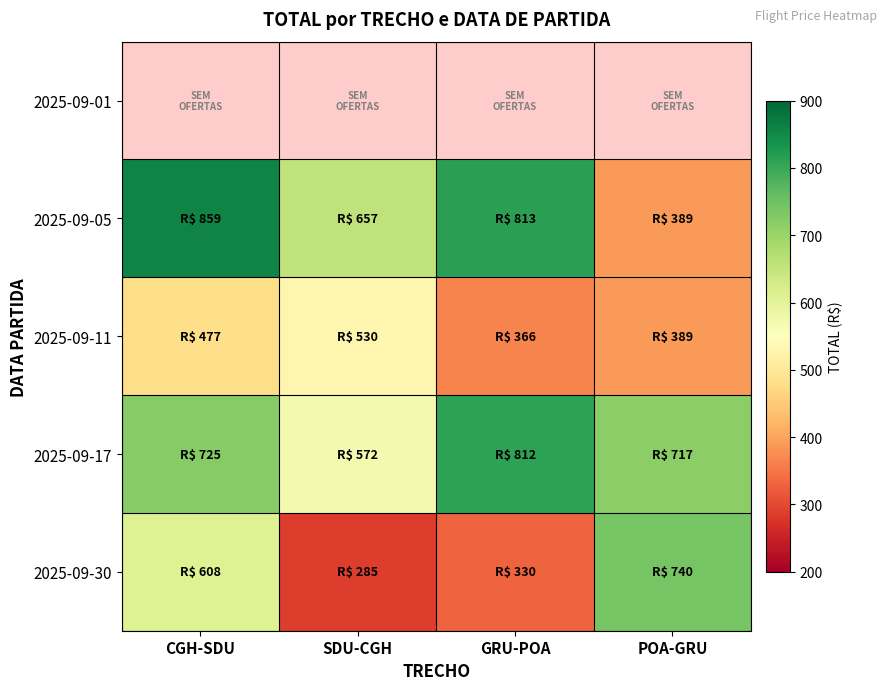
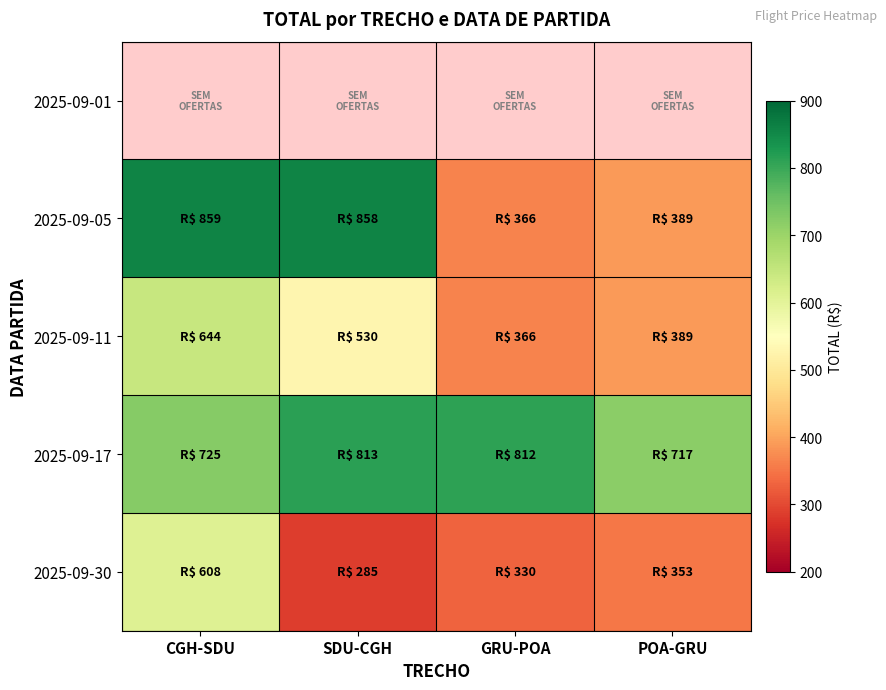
  {
    "2025-09-05": {
      "CGH-SDU": 859,
-     "SDU-CGH": 657,
-     "GRU-POA": 813,
+     "SDU-CGH": 858,
+     "GRU-POA": 366,
      "POA-GRU": 389
    },
    "2025-09-11": {
-     "CGH-SDU": 477,
+     "CGH-SDU": 644,
      "SDU-CGH": 530,
      "GRU-POA": 366,
      "POA-GRU": 389
    },
    "2025-09-17": {
      "CGH-SDU": 725,
-     "SDU-CGH": 572,
+     "SDU-CGH": 813,
      "GRU-POA": 812,
      "POA-GRU": 717
    },
    "2025-09-30": {
      "CGH-SDU": 608,
      "SDU-CGH": 285,
      "GRU-POA": 330,
-     "POA-GRU": 740
+     "POA-GRU": 353
    }
  }
